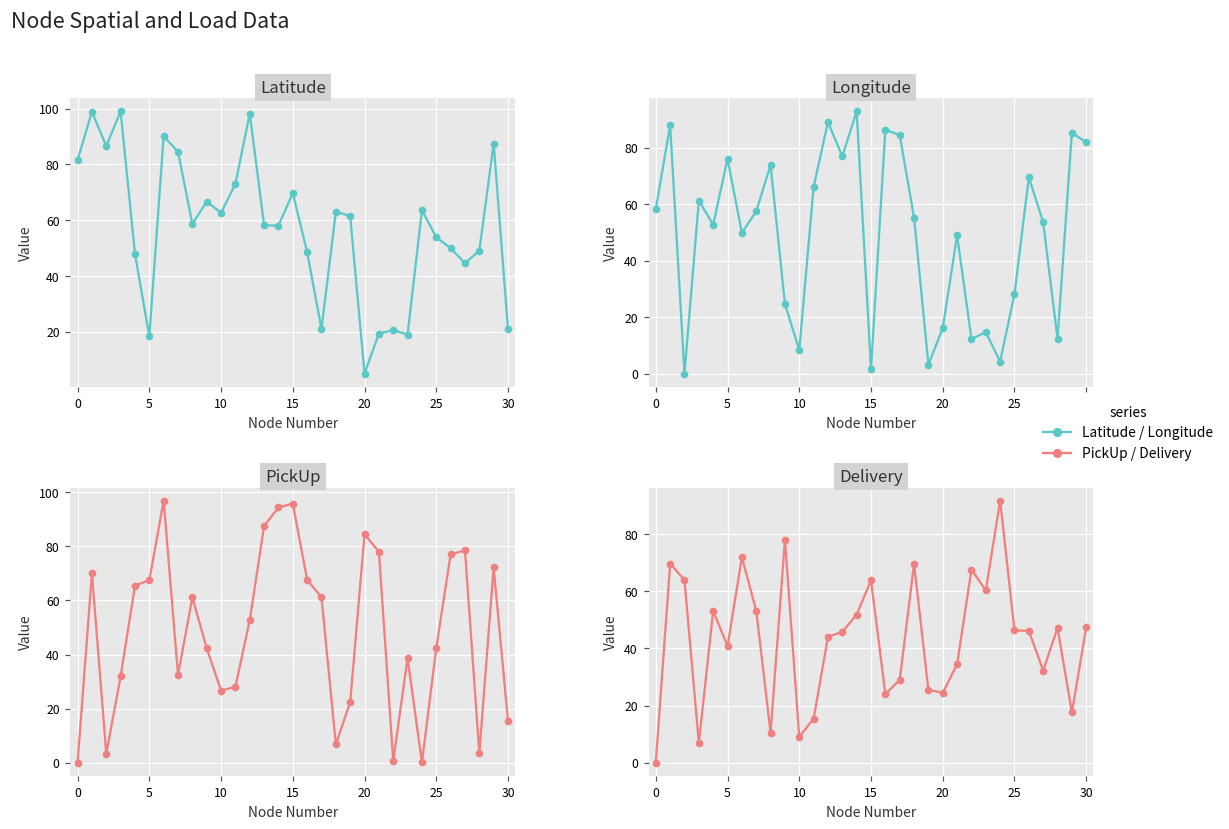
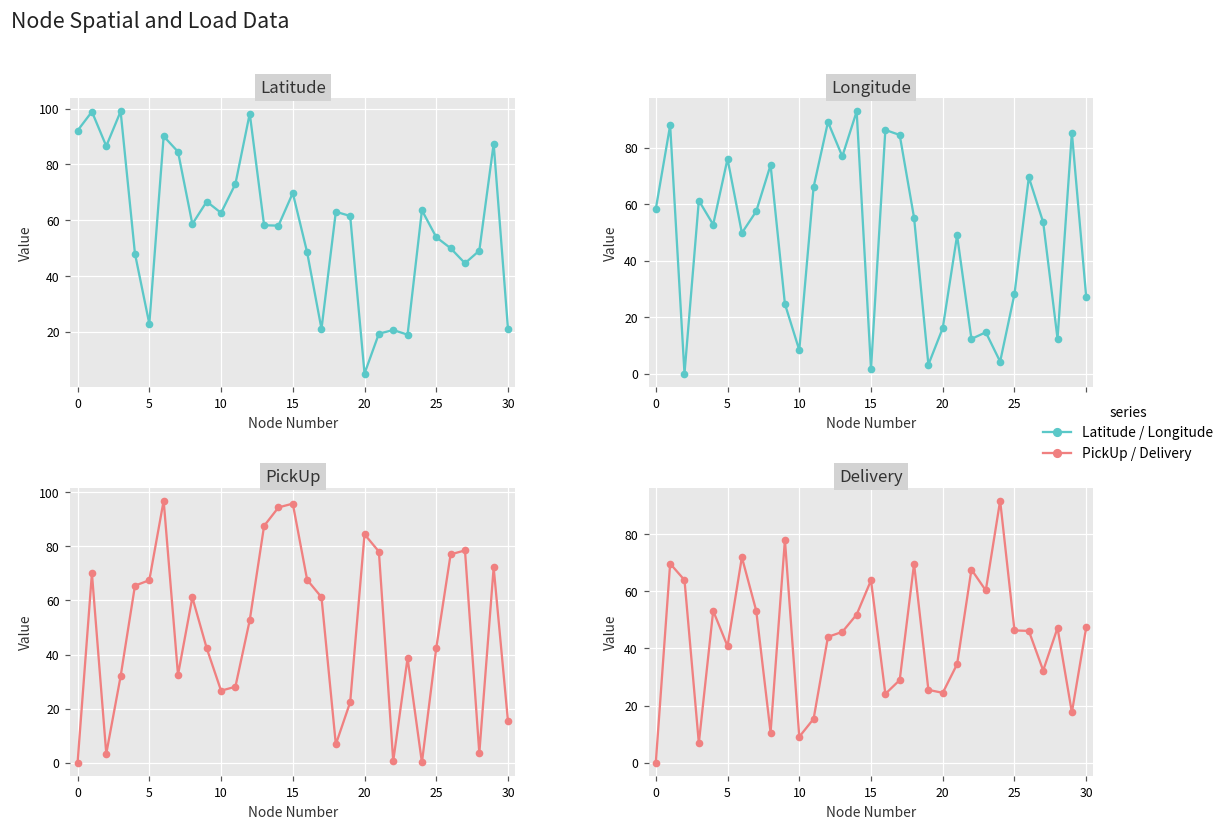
  {
    "Latitude": {
-     "0": 82,
-     "5": 18,
+     "0": 92,
+     "5": 23,
      "10": 63,
      "15": 70,
      "20": 5,
      "25": 54,
      "30": 21
    },
    "Longitude": {
      "0": 58,
      "5": 76,
      "10": 8,
      "15": 2,
      "20": 16,
      "25": 28,
-     "30": 82
+     "30": 27
    },
    "PickUp": {
      "0": 0,
      "5": 67,
      "10": 27,
      "15": 96,
      "20": 84,
      "25": 42,
      "30": 15
    },
    "Delivery": {
      "0": 0,
      "5": 41,
      "10": 9,
      "15": 64,
      "20": 24,
      "25": 46,
      "30": 47
    }
  }
